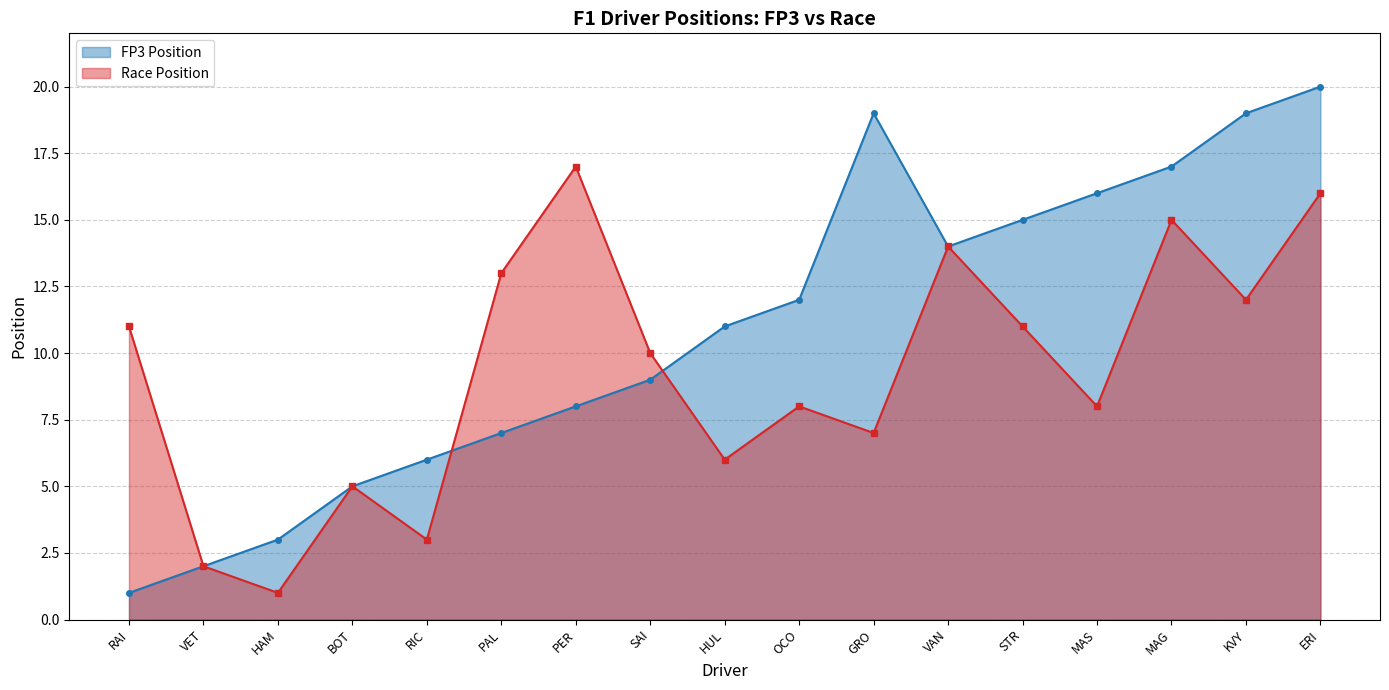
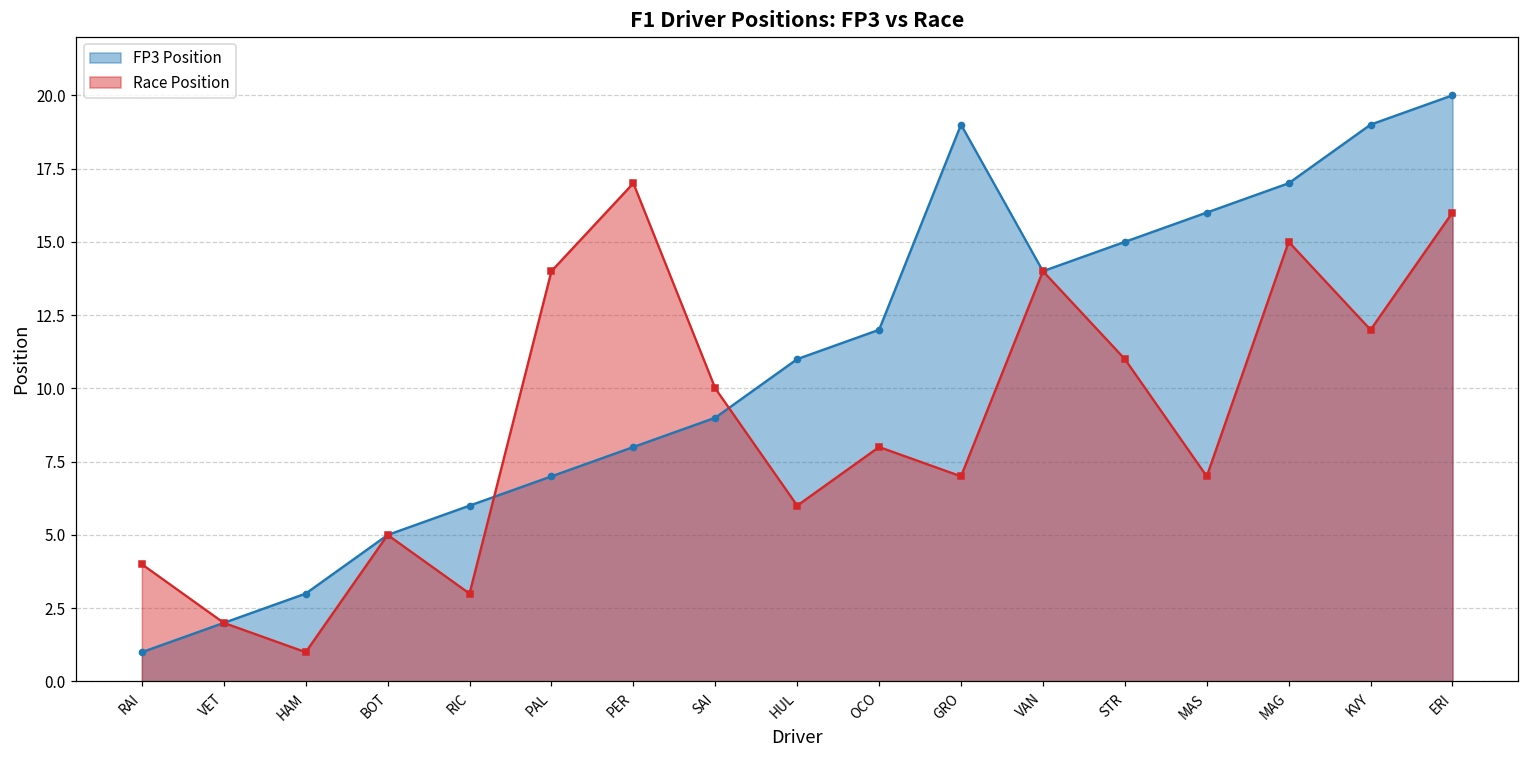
  {
    "FP3 Position": {
      "RAI": 1,
      "HAM": 3,
      "RIC": 6,
      "PAL": 7,
      "PER": 8,
      "SAI": 9,
      "HUL": 11,
      "OCO": 12,
      "GRO": 19,
      "STR": 15,
      "MAS": 16,
      "MAG": 17,
      "KVY": 19,
      "ERI": 20
    },
    "Race Position": {
-     "RAI": 11,
+     "RAI": 4,
      "HAM": 1,
      "RIC": 3,
-     "PAL": 13,
+     "PAL": 14,
      "PER": 17,
      "SAI": 10,
      "HUL": 6,
      "OCO": 8,
      "GRO": 7,
      "STR": 11,
-     "MAS": 8,
+     "MAS": 7,
      "MAG": 15,
      "KVY": 12,
      "ERI": 16
    }
  }
